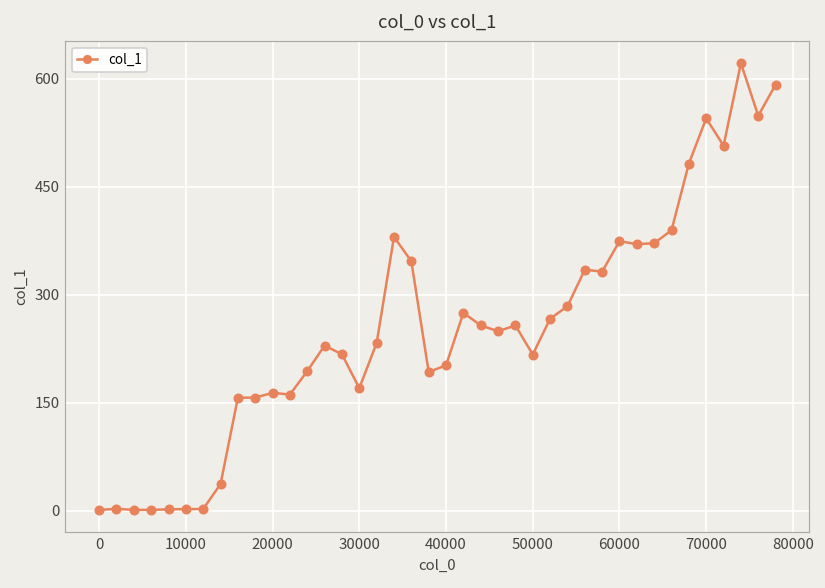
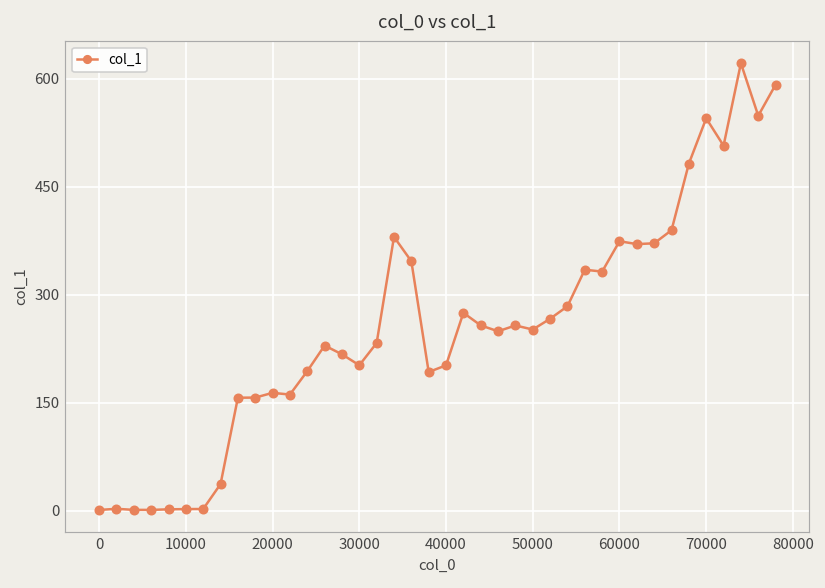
  {
    "0": 0,
    "10000": 0,
    "20000": 160,
-   "30000": 170,
+   "30000": 200,
    "40000": 200,
-   "50000": 220,
+   "50000": 250,
    "60000": 370,
    "70000": 550
  }
